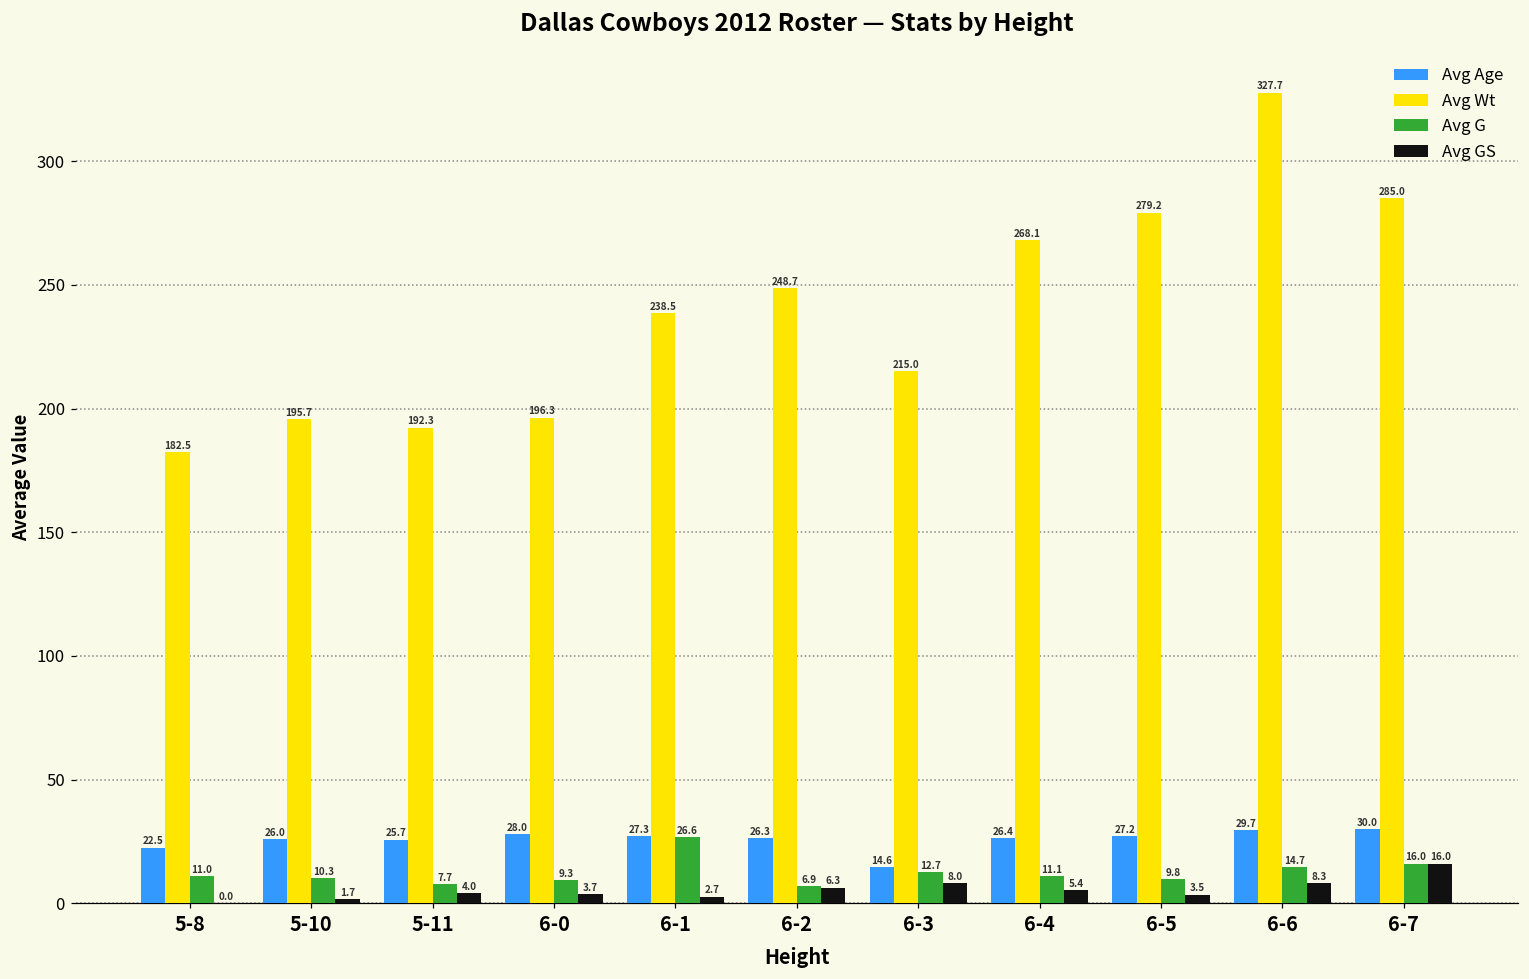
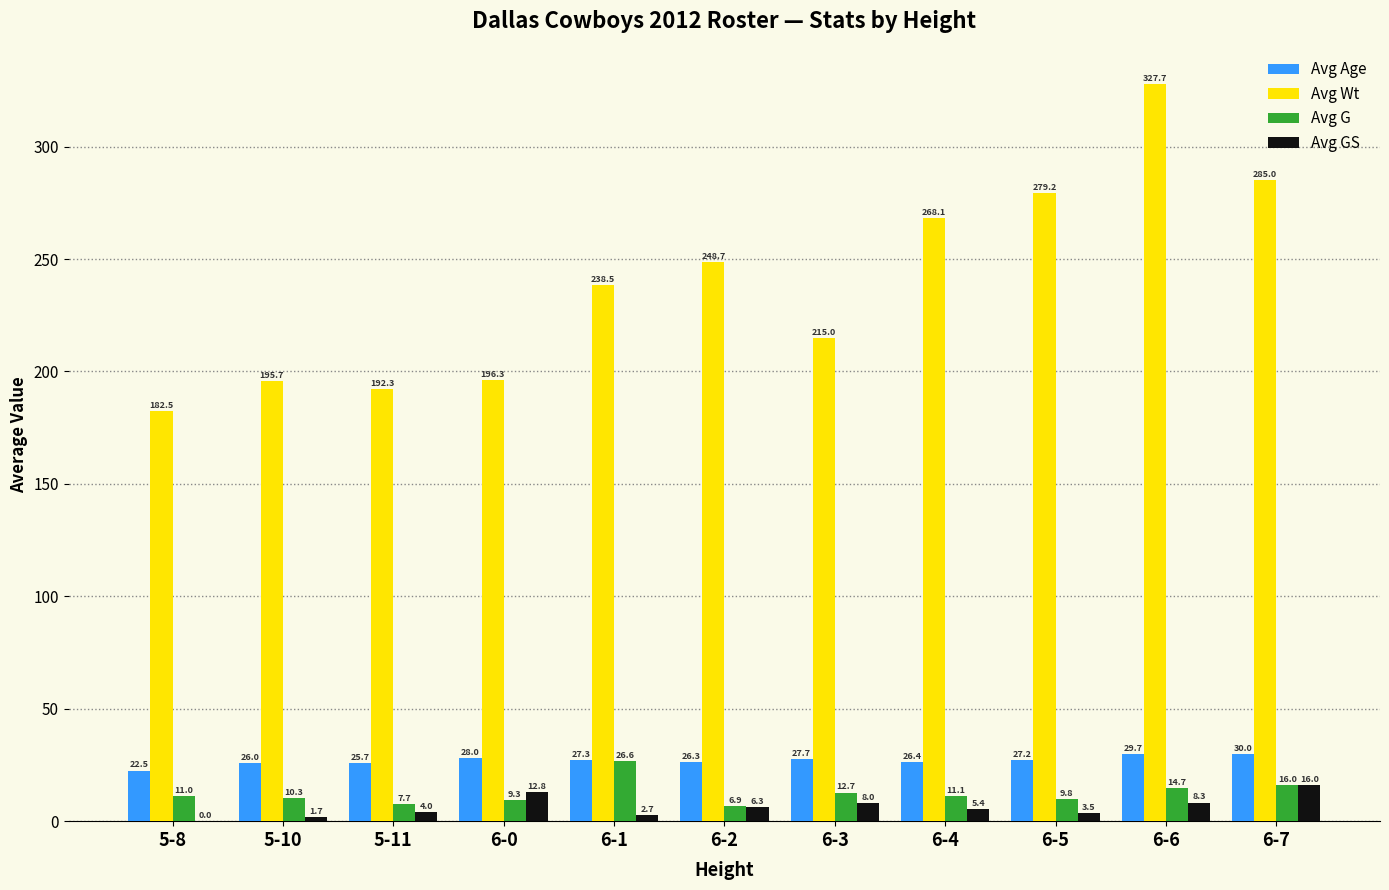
  {
    "Avg Age": {
      "5-8": 22.5,
      "5-10": 26.0,
      "5-11": 25.7,
      "6-0": 28.0,
      "6-1": 27.3,
      "6-2": 26.3,
-     "6-3": 14.6,
+     "6-3": 27.7,
      "6-4": 26.4,
      "6-5": 27.2,
      "6-6": 29.7,
      "6-7": 30.0
    },
    "Avg Wt": {
      "5-8": 182.5,
      "5-10": 195.7,
      "5-11": 192.3,
      "6-0": 196.3,
      "6-1": 238.5,
      "6-2": 248.7,
      "6-3": 215.0,
      "6-4": 268.1,
      "6-5": 279.2,
      "6-6": 327.7,
      "6-7": 285.0
    },
    "Avg G": {
      "5-8": 11.0,
      "5-10": 10.3,
      "5-11": 7.7,
      "6-0": 9.3,
      "6-1": 26.6,
      "6-2": 6.9,
      "6-3": 12.7,
      "6-4": 11.1,
      "6-5": 9.8,
      "6-6": 14.7,
      "6-7": 16.0
    },
    "Avg GS": {
      "5-8": 0.0,
      "5-10": 1.7,
      "5-11": 4.0,
-     "6-0": 3.7,
+     "6-0": 12.8,
      "6-1": 2.7,
      "6-2": 6.3,
      "6-3": 8.0,
      "6-4": 5.4,
      "6-5": 3.5,
      "6-6": 8.3,
      "6-7": 16.0
    }
  }
